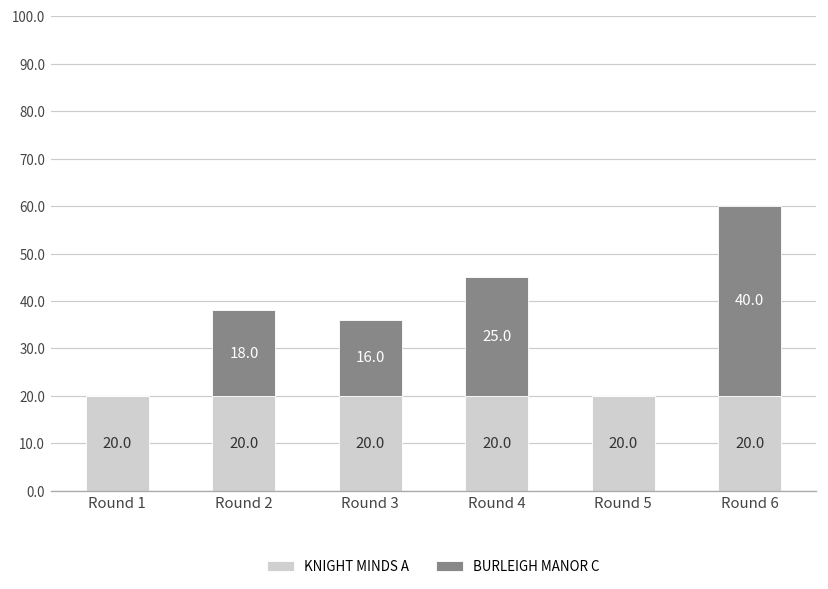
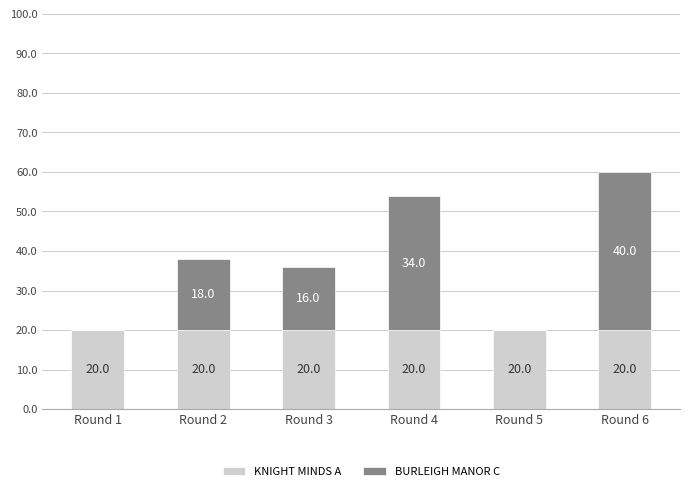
  {
    "KNIGHT MINDS A": {
      "Round 1": 20.0,
      "Round 2": 20.0,
      "Round 3": 20.0,
      "Round 4": 20.0,
      "Round 5": 20.0,
      "Round 6": 20.0
    },
    "BURLEIGH MANOR C": {
      "Round 2": 18.0,
      "Round 3": 16.0,
-     "Round 4": 25.0,
+     "Round 4": 34.0,
      "Round 6": 40.0
    }
  }
